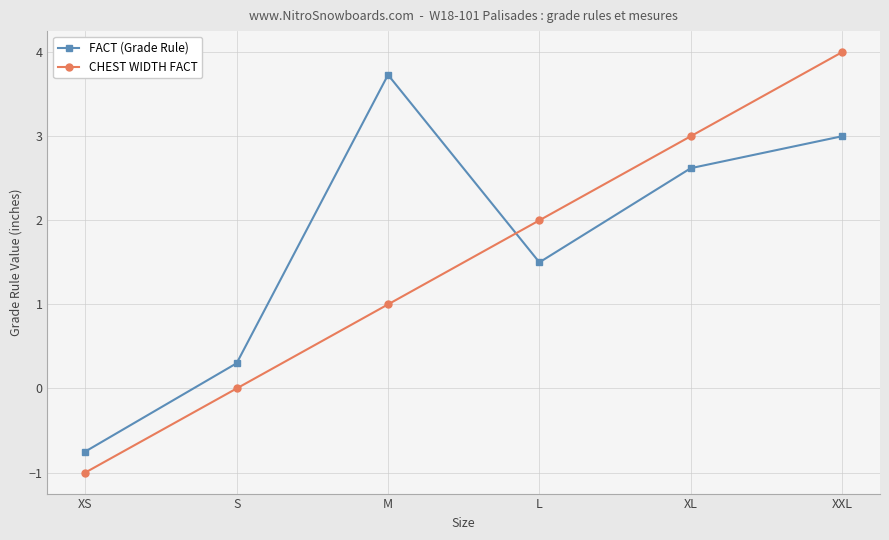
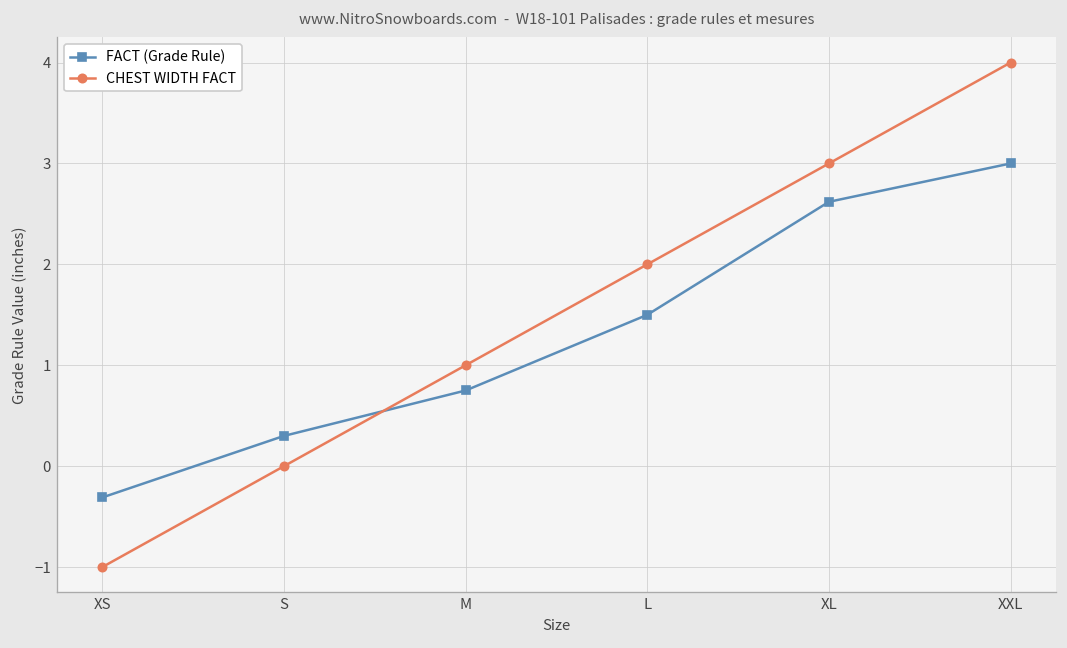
  {
    "FACT (Grade Rule)": {
-     "XS": -0.8,
+     "XS": -0.3,
      "S": 0.3,
-     "M": 3.7,
+     "M": 0.8,
      "L": 1.5,
      "XL": 2.6,
      "XXL": 3.0
    },
    "CHEST WIDTH FACT": {
      "XS": -1.0,
      "S": 0.0,
      "M": 1.0,
      "L": 2.0,
      "XL": 3.0,
      "XXL": 4.0
    }
  }
